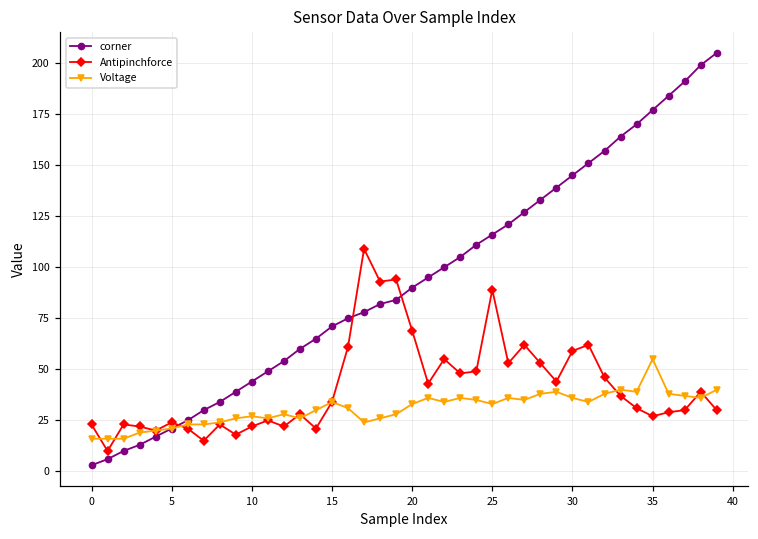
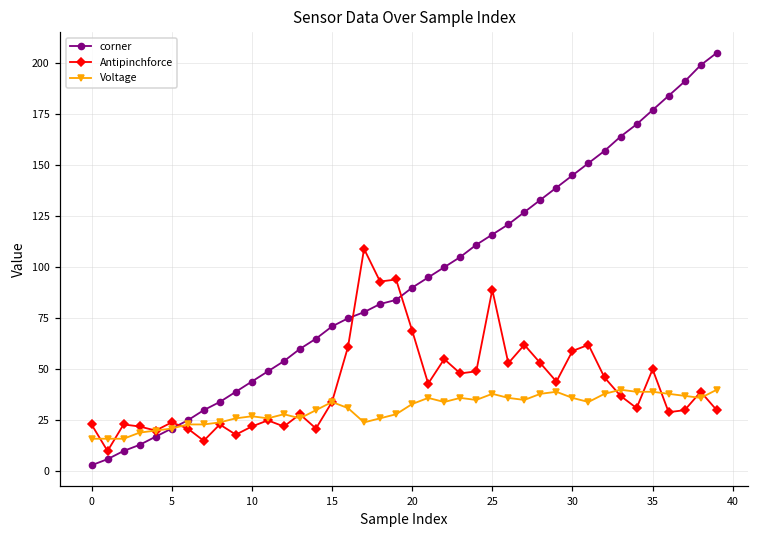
  {
    "corner": {
      "0": 3,
      "10": 44,
      "15": 71,
      "20": 90,
      "25": 116,
      "30": 145,
      "35": 177
    },
    "Antipinchforce": {
      "0": 23,
      "5": 24,
      "10": 22,
      "20": 69,
      "25": 89,
      "30": 59,
-     "35": 27
+     "35": 50
    },
    "Voltage": {
      "0": 16,
      "10": 27,
      "20": 33,
-     "25": 33,
+     "25": 38,
      "30": 36,
-     "35": 55
+     "35": 39
    }
  }
